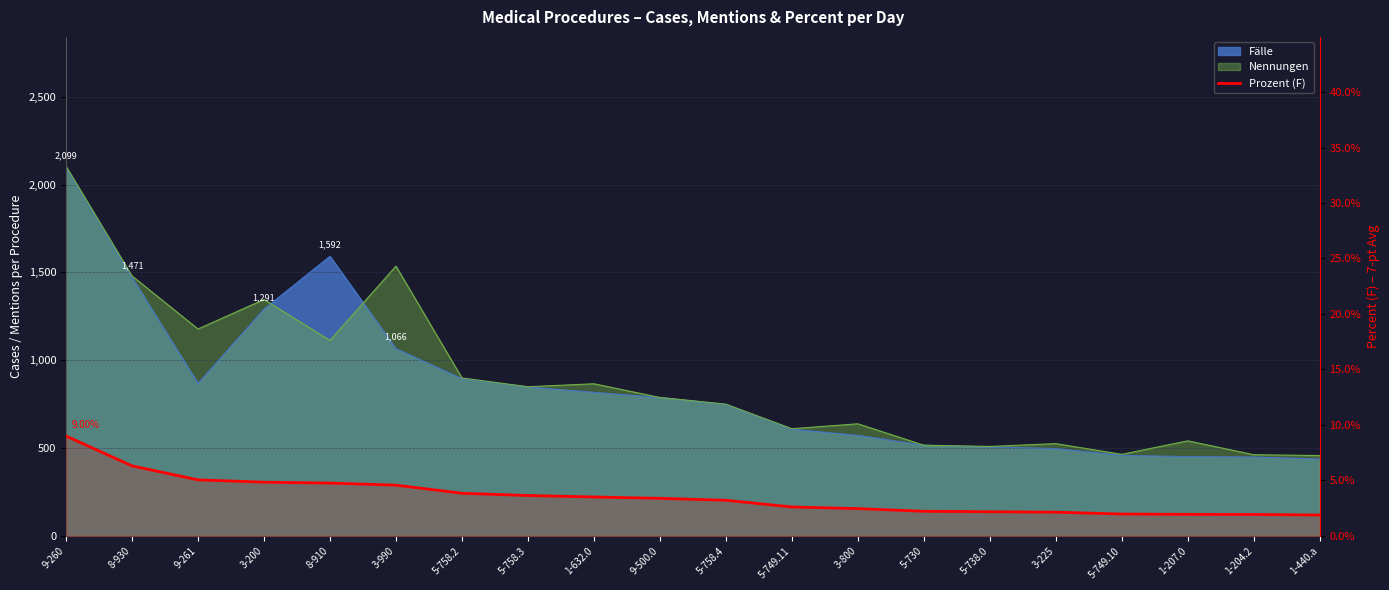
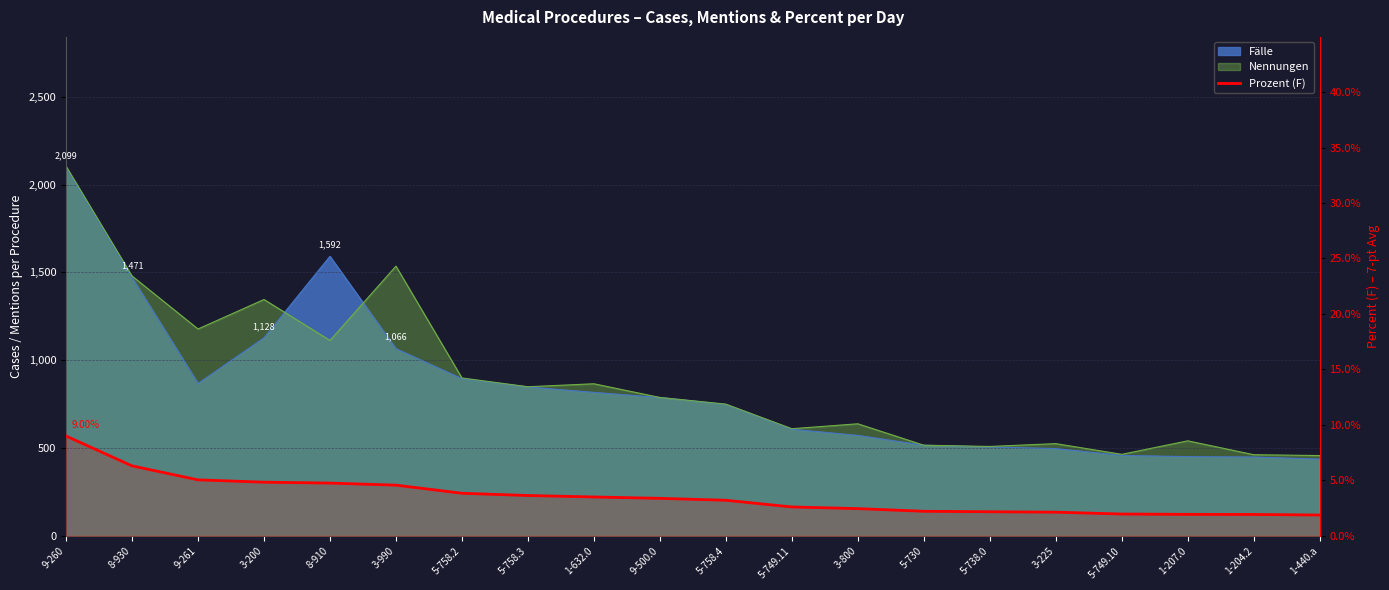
  {
    "Fälle": {
-     "3-200": "1,291",
+     "3-200": "1,128",
      "8-910": "1,592",
      "3-990": "1,066"
    },
    "Prozent (F)": {
      "9-260": "9.00%"
    }
  }
